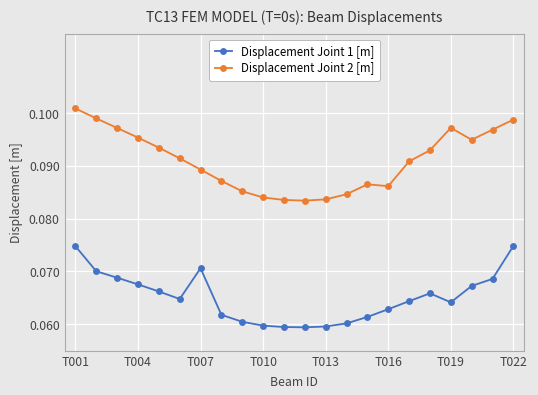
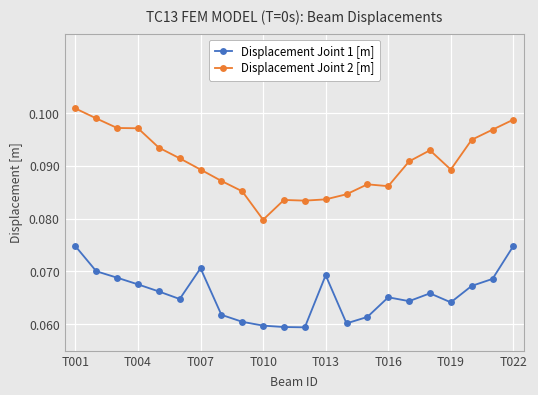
  {
    "Displacement Joint 1 [m]": {
      "T001": 0.075,
      "T004": 0.068,
      "T007": 0.071,
      "T010": 0.060,
-     "T013": 0.060,
-     "T016": 0.063,
+     "T013": 0.069,
+     "T016": 0.065,
      "T019": 0.064,
      "T022": 0.075
    },
    "Displacement Joint 2 [m]": {
      "T001": 0.101,
-     "T004": 0.095,
+     "T004": 0.097,
      "T007": 0.089,
-     "T010": 0.084,
+     "T010": 0.080,
      "T013": 0.084,
      "T016": 0.086,
-     "T019": 0.097,
+     "T019": 0.089,
      "T022": 0.099
    }
  }
